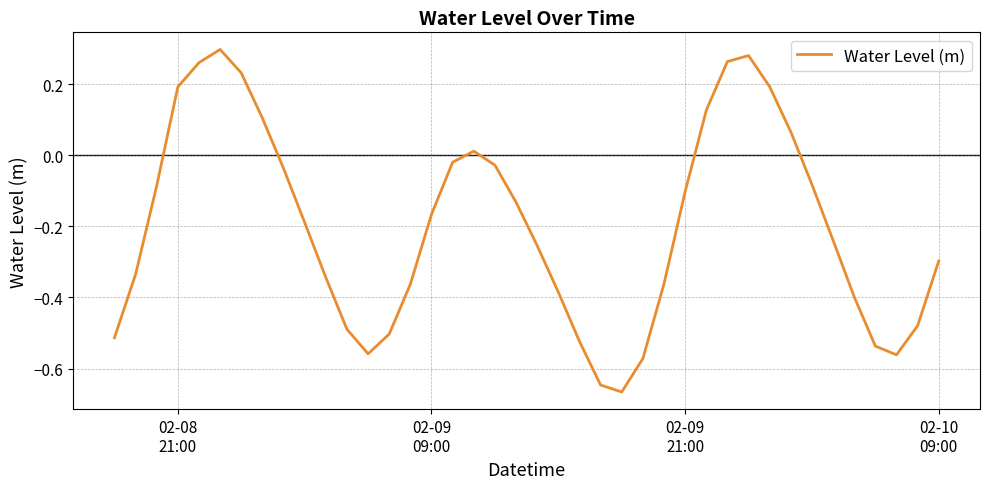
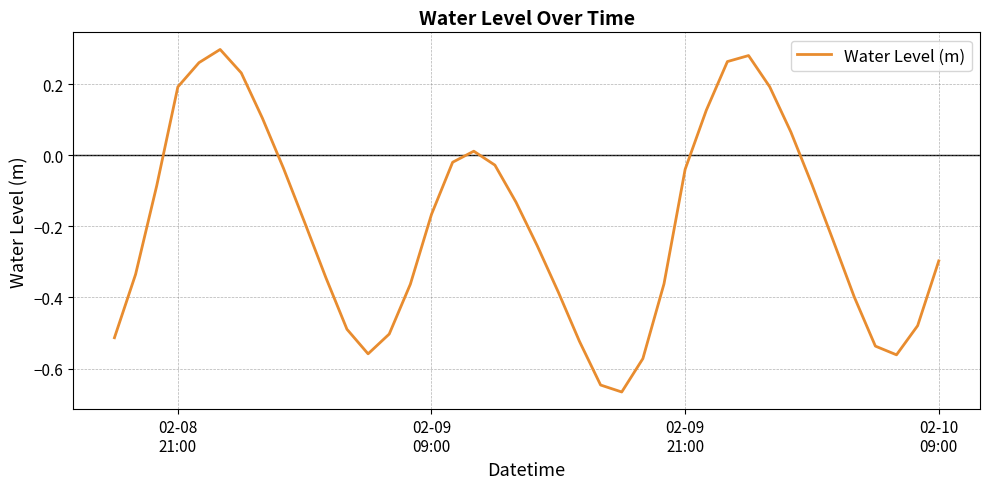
  {
    "02-08 21:00": 0.19,
    "02-09 09:00": -0.17,
-   "02-09 21:00": -0.10,
+   "02-09 21:00": -0.04,
    "02-10 09:00": -0.30
  }
